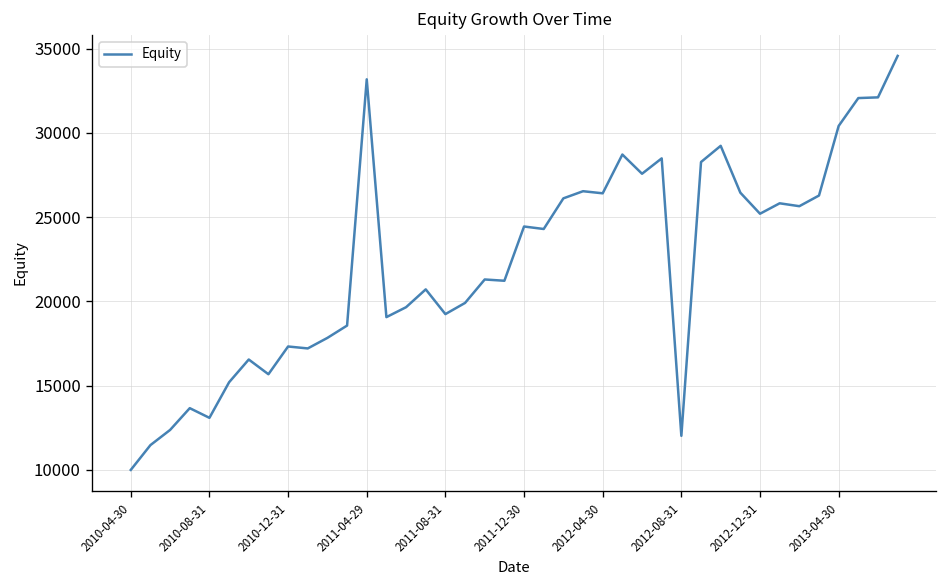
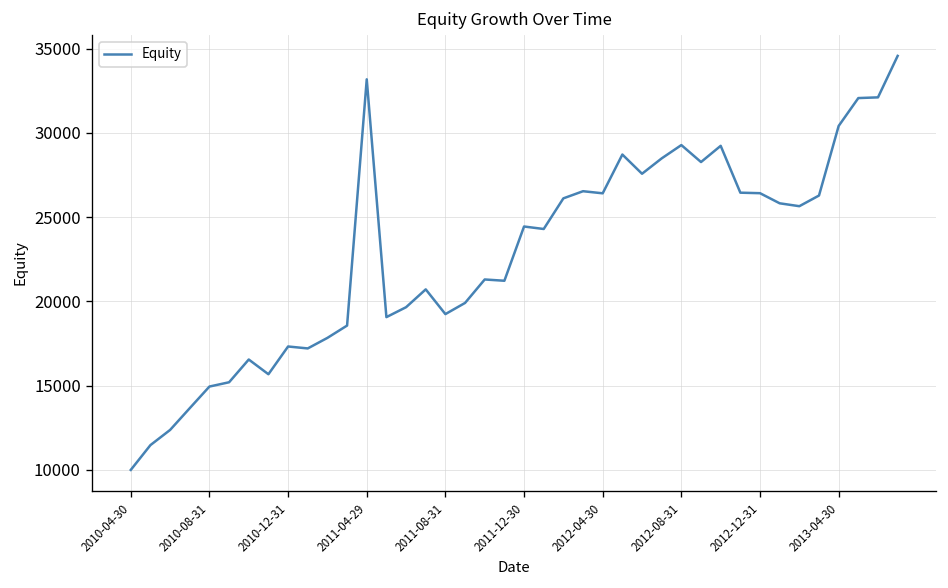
  {
    "2010-04-30": 10000,
-   "2010-08-31": 13100,
+   "2010-08-31": 14900,
    "2010-12-31": 17300,
    "2011-04-29": 33200,
    "2011-08-31": 19200,
    "2011-12-30": 24400,
    "2012-04-30": 26400,
-   "2012-08-31": 12000,
-   "2012-12-31": 25200,
+   "2012-08-31": 29300,
+   "2012-12-31": 26400,
    "2013-04-30": 30400
  }
